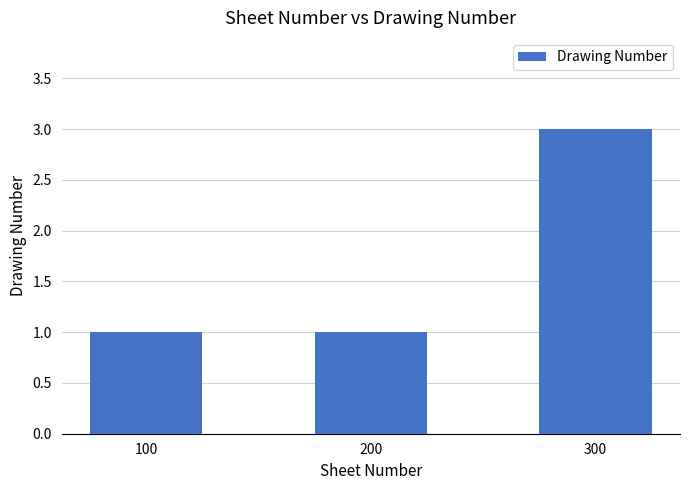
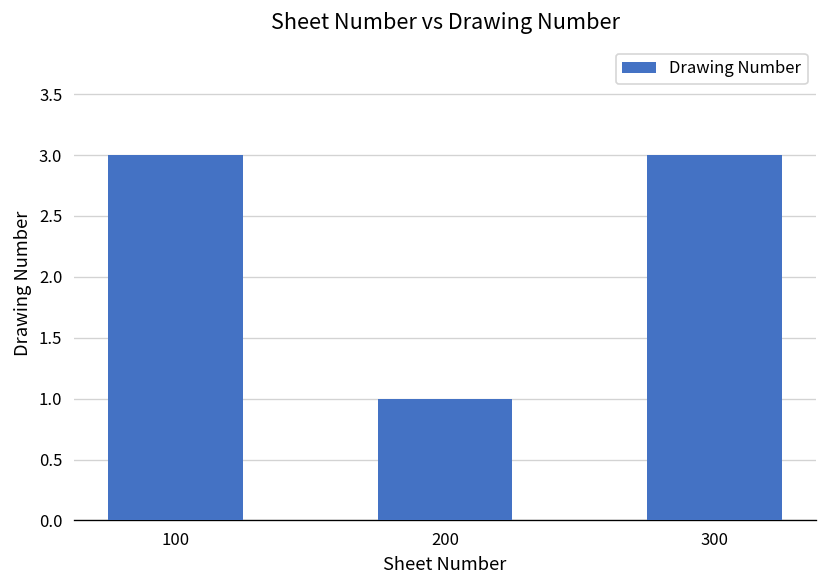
  {
-   "100": 1,
+   "100": 3,
    "200": 1,
    "300": 3
  }
